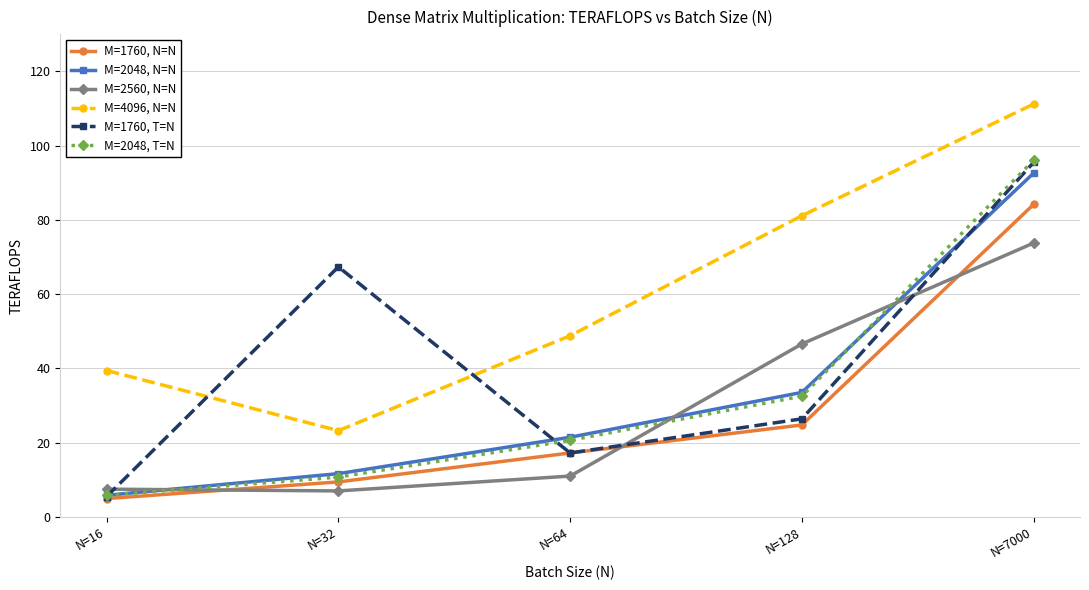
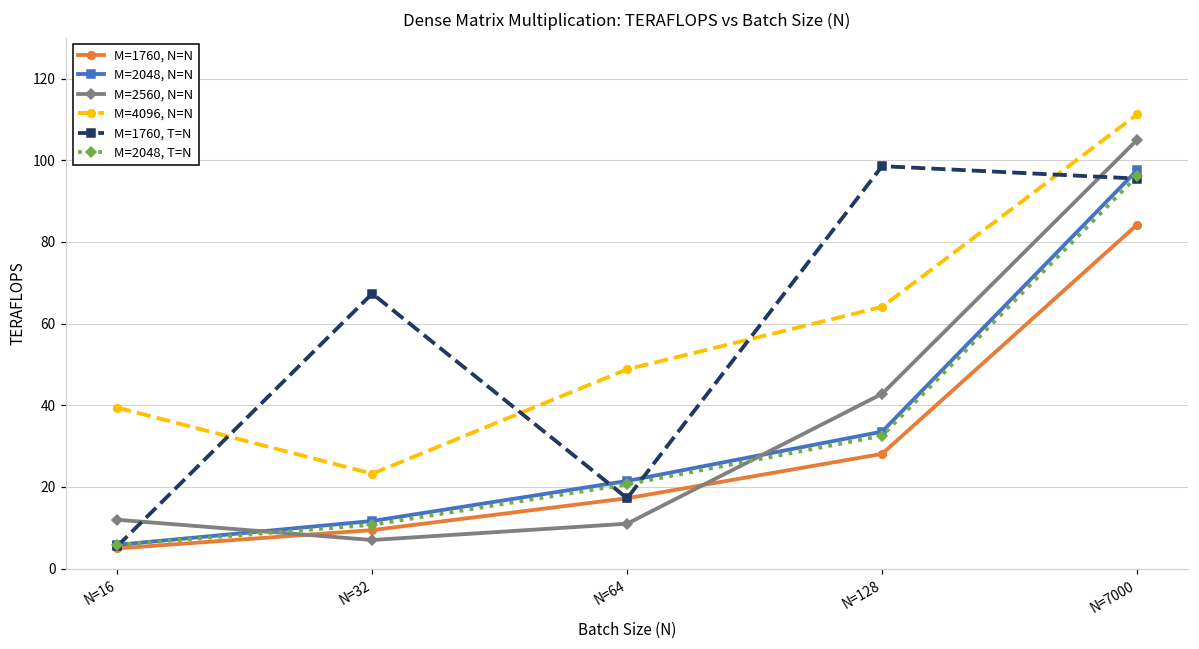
  {
    "M=1760, N=N": {
      "N=32": 9,
-     "N=128": 25,
+     "N=128": 28,
      "N=7000": 84
    },
    "M=2048, N=N": {
      "N=32": 12,
      "N=64": 21,
      "N=128": 34,
-     "N=7000": 93
+     "N=7000": 98
    },
    "M=2560, N=N": {
-     "N=16": 7,
+     "N=16": 12,
      "N=32": 7,
      "N=64": 11,
-     "N=128": 47,
-     "N=7000": 74
+     "N=128": 43,
+     "N=7000": 105
    },
    "M=4096, N=N": {
      "N=16": 39,
      "N=32": 23,
      "N=64": 49,
-     "N=128": 81,
+     "N=128": 64,
      "N=7000": 111
    },
    "M=1760, T=N": {
      "N=32": 67,
-     "N=128": 26
+     "N=128": 99
    },
    "M=2048, T=N": {
      "N=32": 11,
      "N=64": 21,
      "N=128": 33
    }
  }
